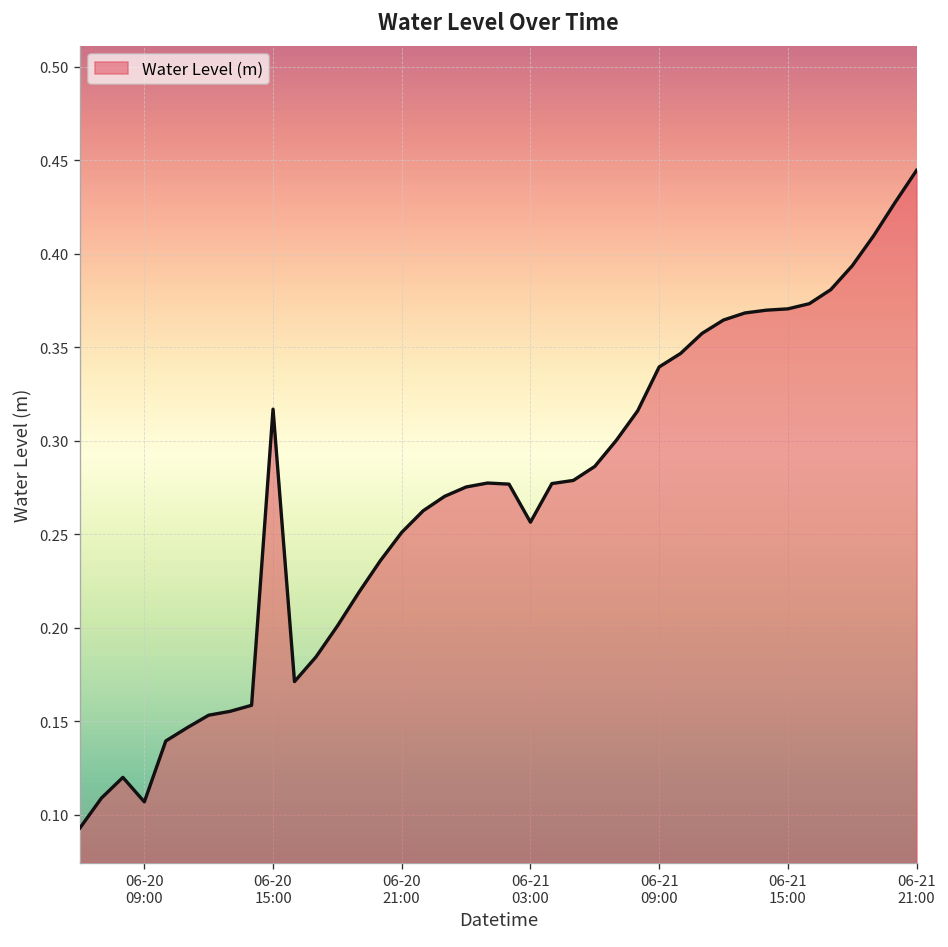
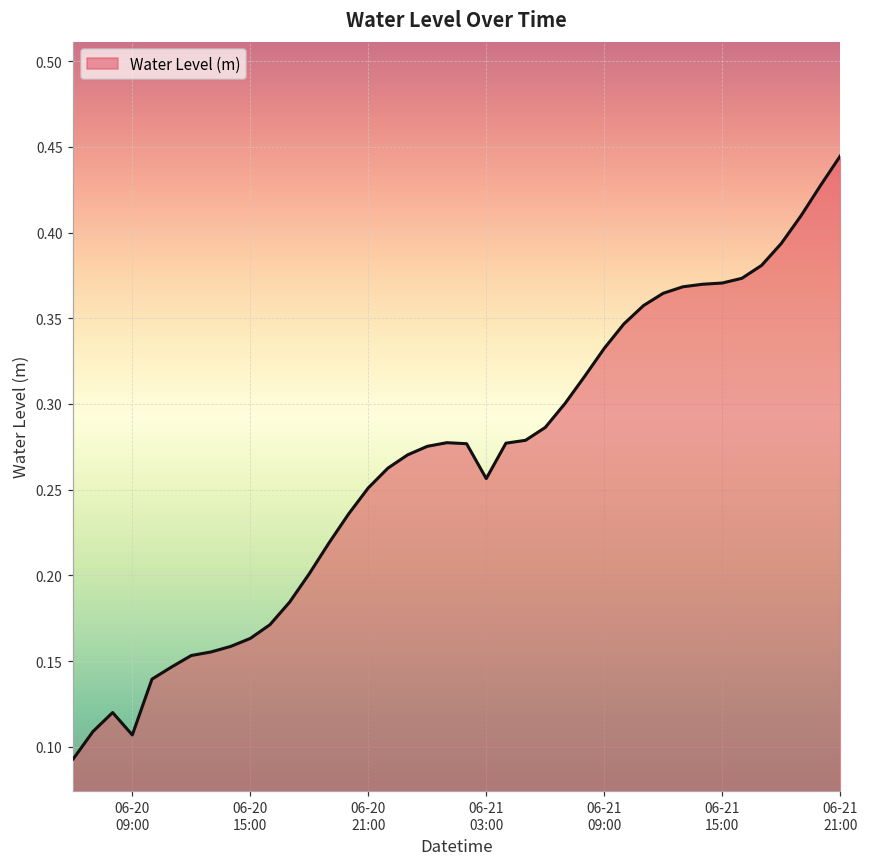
  {
    "06-20 09:00": 0.107,
-   "06-20 15:00": 0.317,
+   "06-20 15:00": 0.163,
    "06-20 21:00": 0.251,
    "06-21 03:00": 0.256,
-   "06-21 09:00": 0.339,
+   "06-21 09:00": 0.332,
    "06-21 15:00": 0.371,
    "06-21 21:00": 0.445
  }
